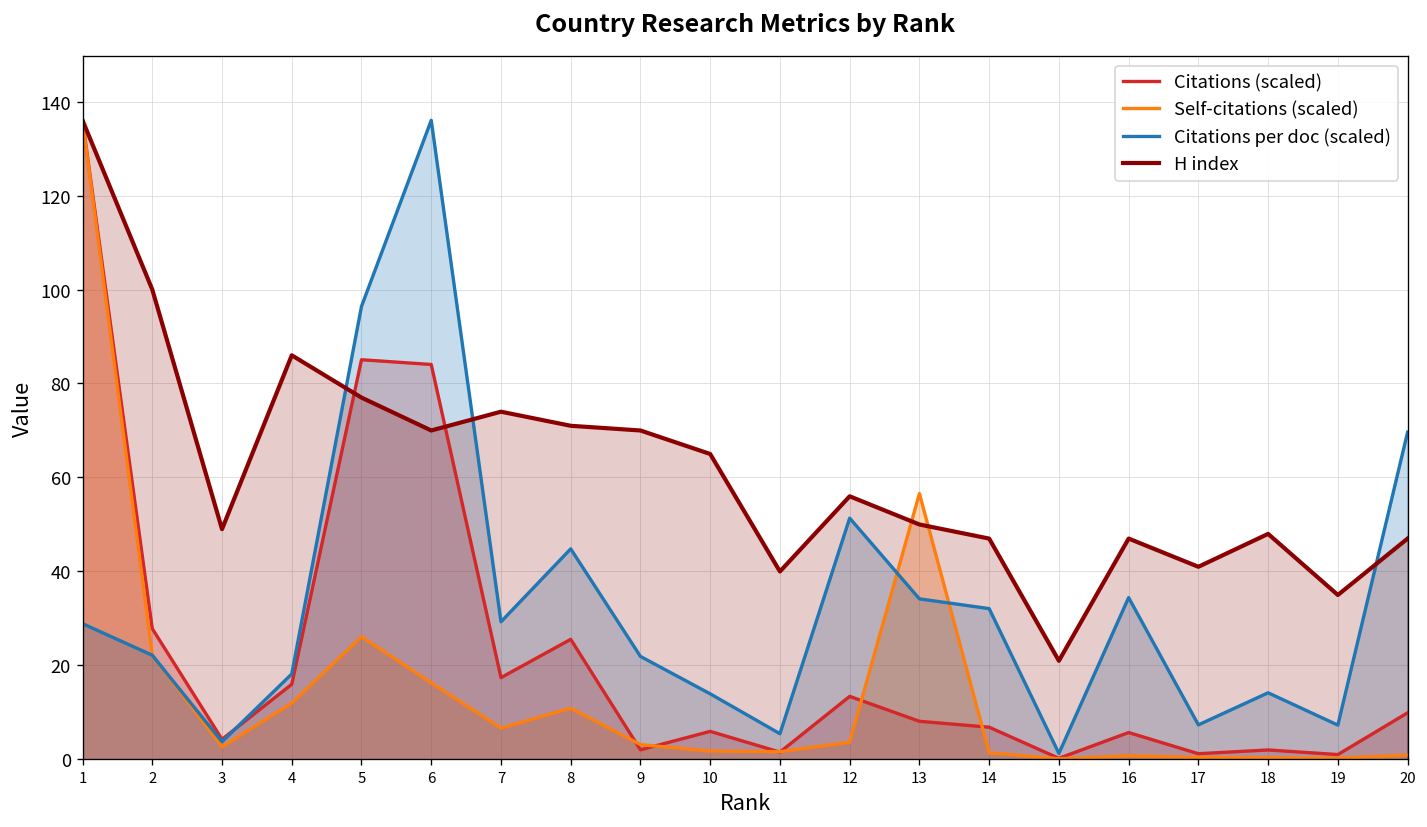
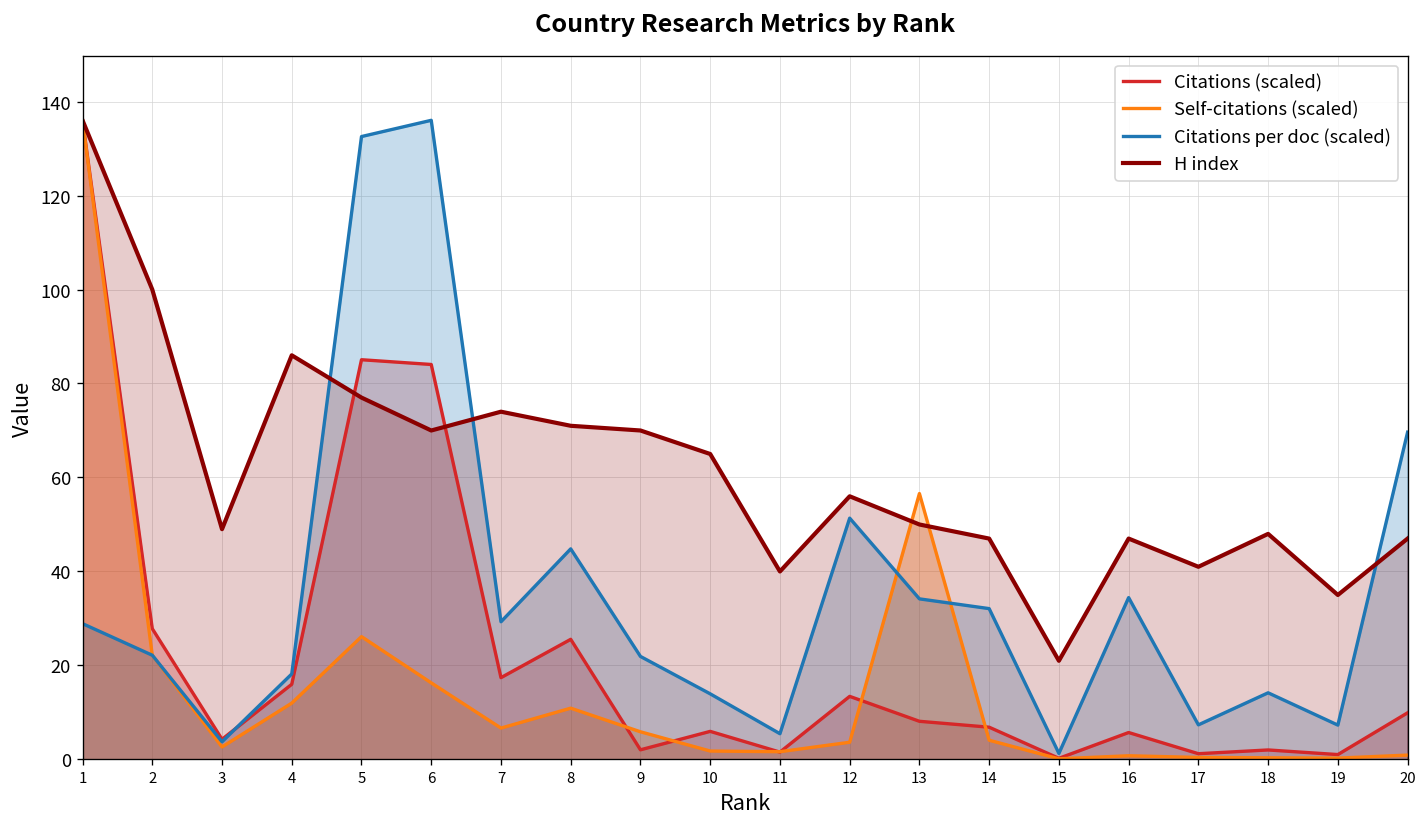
  {
    "Citations (scaled)": {
      "2": 28,
      "4": 16,
      "5": 85,
      "6": 84,
      "7": 17,
      "8": 26,
      "9": 2,
      "10": 6,
      "12": 13,
      "13": 8,
      "14": 7,
      "16": 6,
      "17": 1,
      "18": 2,
      "19": 1,
      "20": 10
    },
    "Self-citations (scaled)": {
      "3": 3,
      "4": 12,
      "5": 26,
      "6": 16,
      "7": 7,
      "8": 11,
-     "9": 3,
+     "9": 6,
      "10": 2,
      "12": 4,
      "13": 57,
-     "14": 1,
+     "14": 4,
      "16": 1,
      "17": 0,
      "18": 0,
      "19": 0,
      "20": 1
    },
    "Citations per doc (scaled)": {
      "1": 29,
      "4": 18,
-     "5": 96,
+     "5": 133,
      "6": 136,
      "7": 29,
      "8": 45,
      "9": 22,
      "10": 14,
      "11": 5,
      "12": 51,
      "13": 34,
      "14": 32,
      "15": 1,
      "16": 34,
      "17": 7,
      "18": 14,
      "19": 7,
      "20": 70
    },
    "H index": {
      "2": 100,
      "3": 49,
      "4": 86,
      "5": 77,
      "6": 70,
      "7": 74,
      "8": 71,
      "9": 70,
      "10": 65,
      "11": 40,
      "12": 56,
      "13": 50,
      "14": 47,
      "15": 21,
      "16": 47,
      "17": 41,
      "18": 48,
      "19": 35,
      "20": 47
    }
  }
